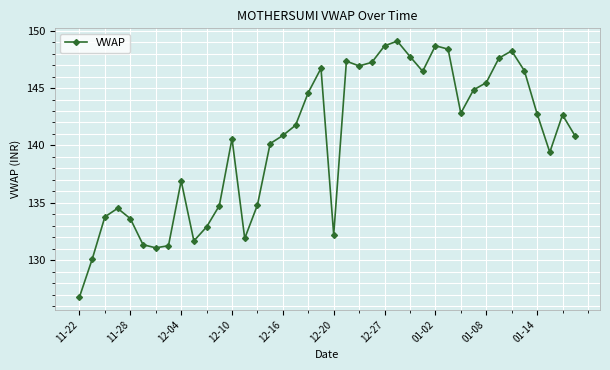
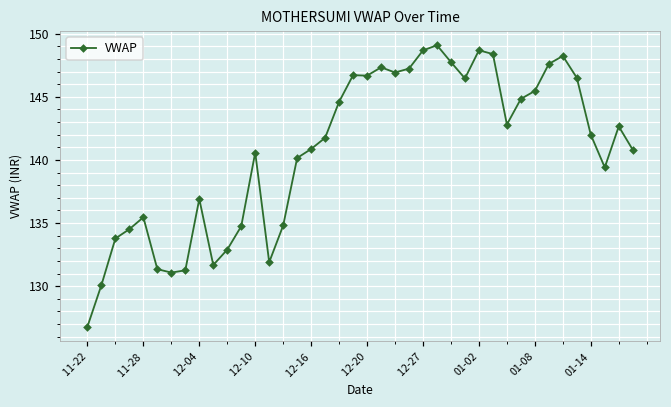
  {
    "11-22": 126.8,
-   "11-28": 133.6,
+   "11-28": 135.5,
    "12-04": 136.9,
    "12-10": 140.6,
    "12-16": 140.9,
-   "12-20": 132.2,
+   "12-20": 146.7,
    "12-27": 148.7,
    "01-02": 148.7,
    "01-08": 145.5,
-   "01-14": 142.8
+   "01-14": 142.0
  }
